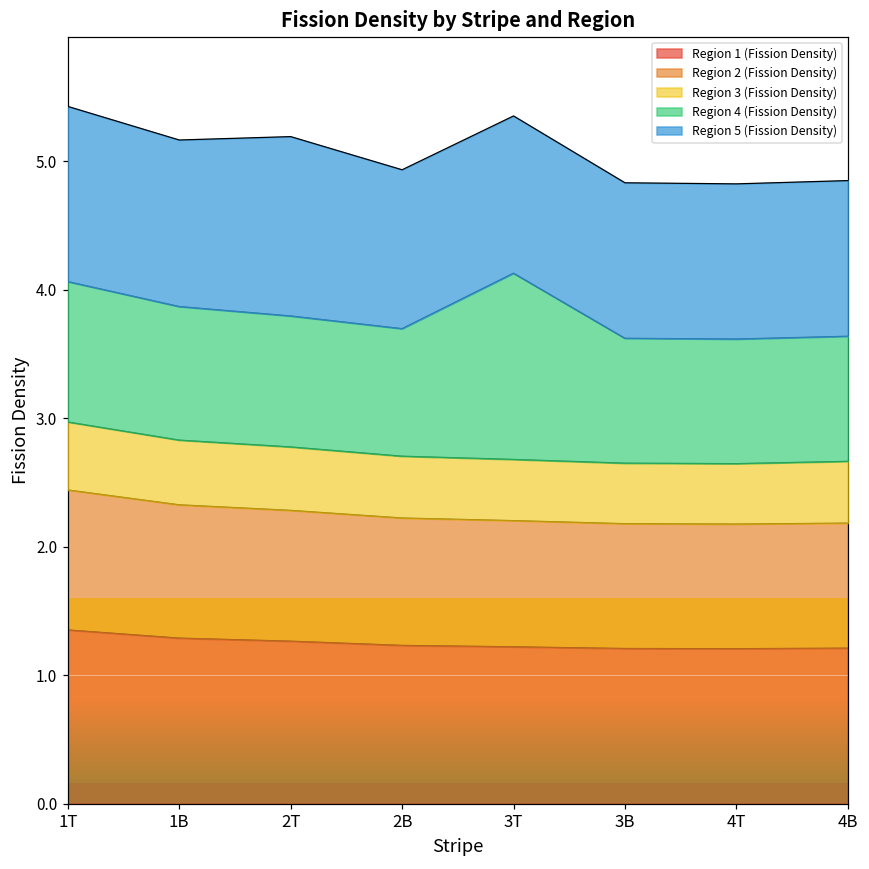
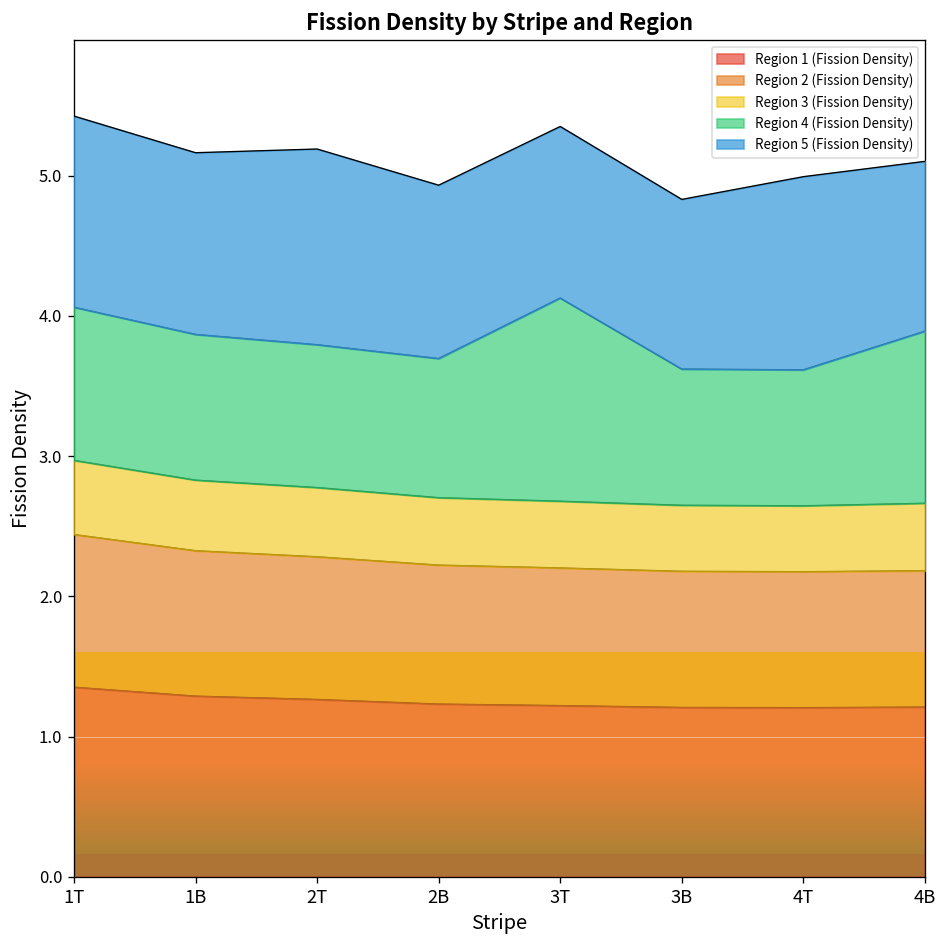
  {
    "Region 4 (Fission Density)": {
      "1T": 1.09,
      "1B": 1.04,
      "2T": 1.02,
      "2B": 0.99,
      "3T": 1.45,
      "3B": 0.97,
      "4T": 0.97,
-     "4B": 0.97
+     "4B": 1.23
    },
    "Region 5 (Fission Density)": {
      "1T": 1.36,
      "1B": 1.30,
      "2T": 1.40,
      "2B": 1.24,
      "3T": 1.22,
      "3B": 1.21,
-     "4T": 1.21,
+     "4T": 1.38,
      "4B": 1.21
    }
  }
